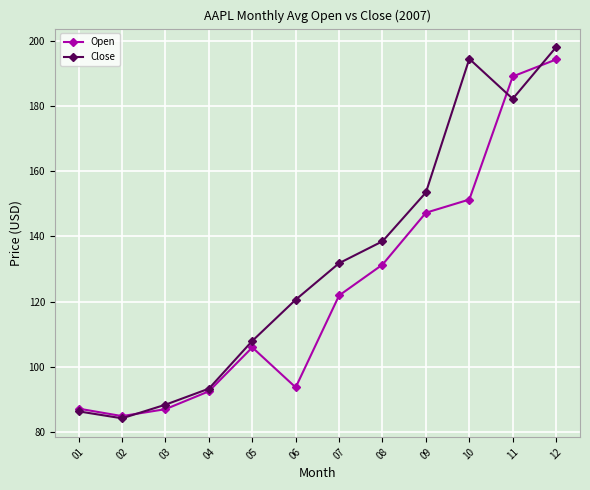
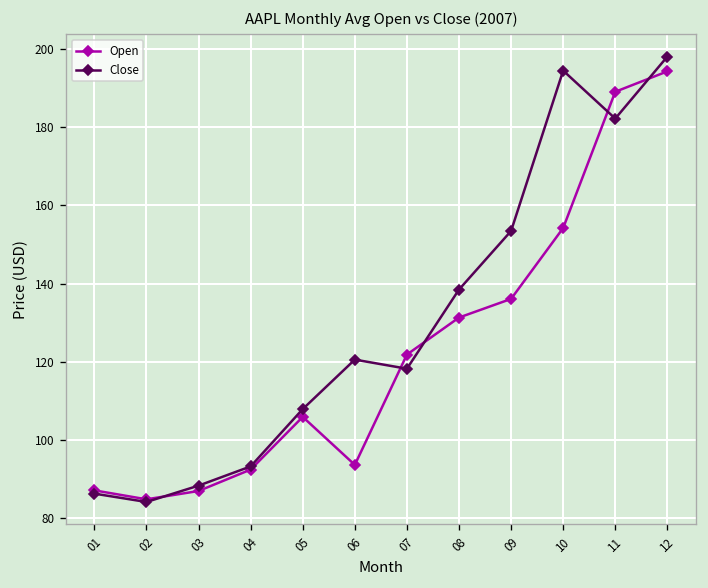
  {
    "Open": {
      "01": 87,
      "03": 87,
      "04": 92,
      "05": 106,
      "06": 94,
      "07": 122,
      "08": 131,
-     "09": 147,
-     "10": 151,
+     "09": 136,
+     "10": 154,
      "11": 189,
      "12": 194
    },
    "Close": {
      "01": 86,
      "03": 88,
      "04": 93,
      "05": 108,
      "06": 121,
-     "07": 132,
+     "07": 118,
      "08": 138,
      "09": 153,
      "10": 194,
      "11": 182,
      "12": 198
    }
  }
